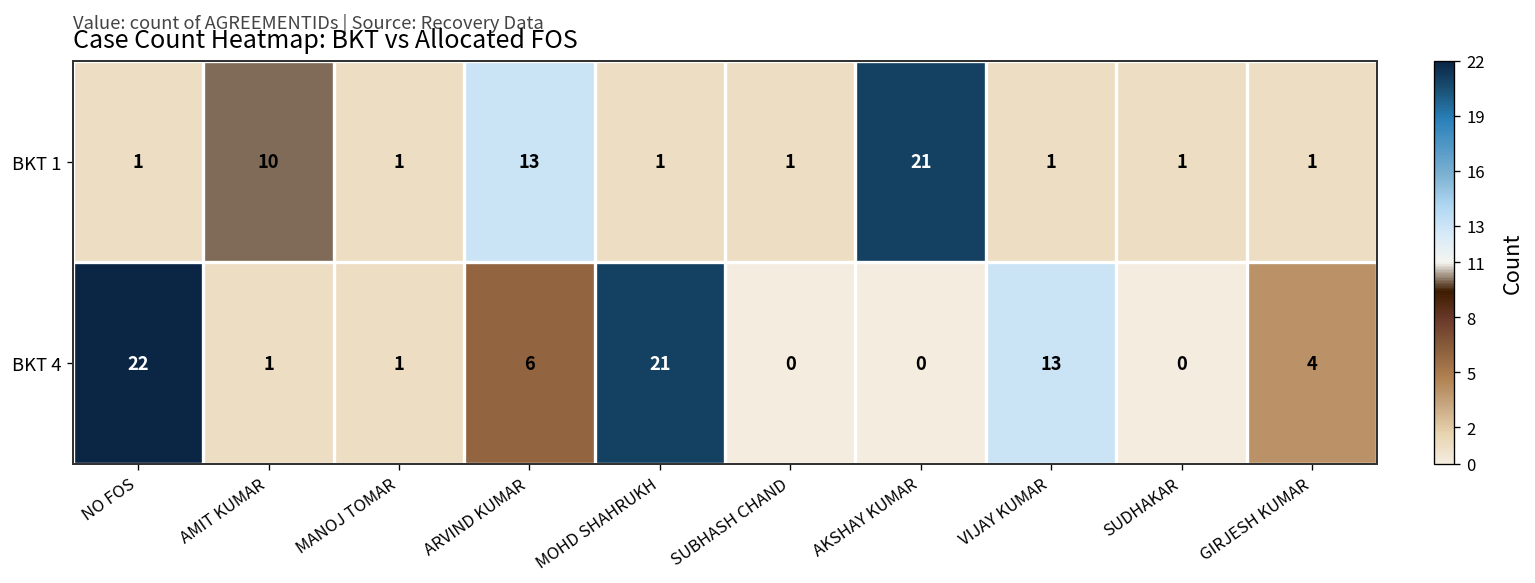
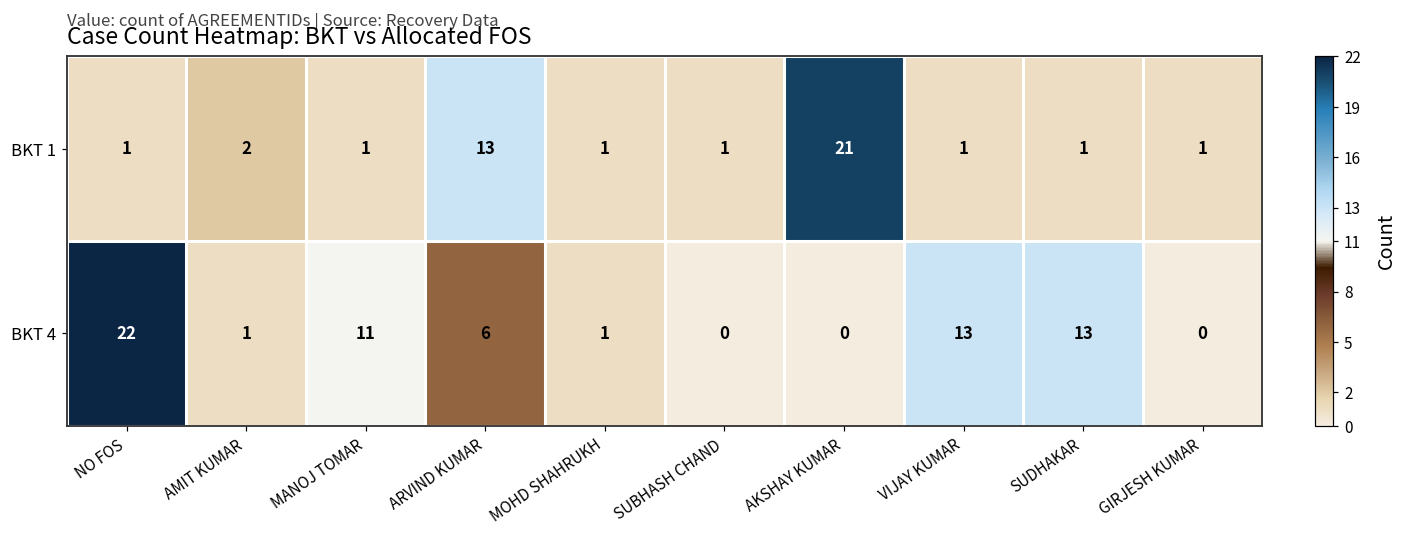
  {
    "BKT 1": {
      "NO FOS": 1,
-     "AMIT KUMAR": 10,
+     "AMIT KUMAR": 2,
      "MANOJ TOMAR": 1,
      "ARVIND KUMAR": 13,
      "MOHD SHAHRUKH": 1,
      "SUBHASH CHAND": 1,
      "AKSHAY KUMAR": 21,
      "VIJAY KUMAR": 1,
      "SUDHAKAR": 1,
      "GIRJESH KUMAR": 1
    },
    "BKT 4": {
      "NO FOS": 22,
      "AMIT KUMAR": 1,
-     "MANOJ TOMAR": 1,
+     "MANOJ TOMAR": 11,
      "ARVIND KUMAR": 6,
-     "MOHD SHAHRUKH": 21,
+     "MOHD SHAHRUKH": 1,
      "SUBHASH CHAND": 0,
      "AKSHAY KUMAR": 0,
      "VIJAY KUMAR": 13,
-     "SUDHAKAR": 0,
-     "GIRJESH KUMAR": 4
+     "SUDHAKAR": 13,
+     "GIRJESH KUMAR": 0
    }
  }
